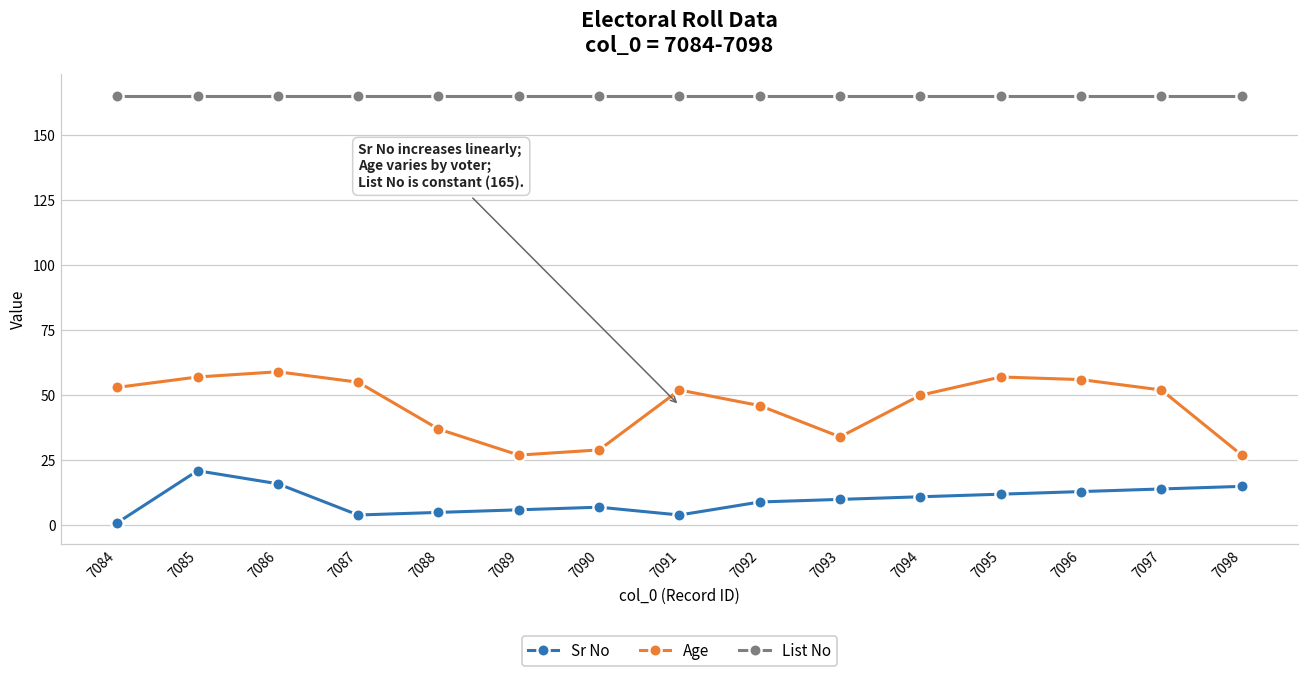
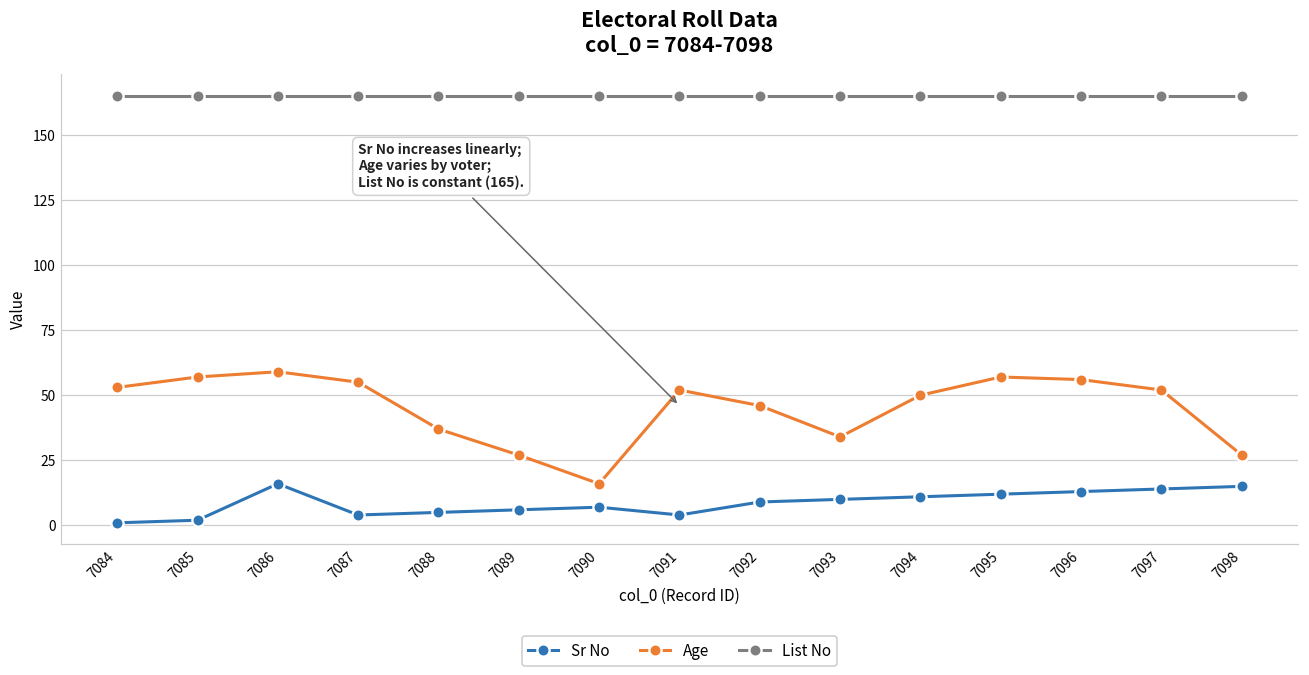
  {
    "Sr No": {
      "7084": 1,
-     "7085": 21,
+     "7085": 2,
      "7086": 16,
      "7087": 4,
      "7088": 5,
      "7089": 6,
      "7090": 7,
      "7091": 4,
      "7092": 9,
      "7093": 10,
      "7094": 11,
      "7095": 12,
      "7096": 13,
      "7097": 14,
      "7098": 15
    },
    "Age": {
      "7084": 53,
      "7085": 57,
      "7086": 59,
      "7088": 37,
      "7089": 27,
-     "7090": 29,
+     "7090": 16,
      "7091": 52,
      "7092": 46,
      "7093": 34,
      "7094": 50,
      "7095": 57,
      "7096": 56,
      "7097": 52,
      "7098": 27
    },
    "List No": {
      "7084": 165,
      "7085": 165,
      "7086": 165,
      "7087": 165,
      "7088": 165,
      "7089": 165,
      "7090": 165,
      "7091": 165,
      "7092": 165,
      "7093": 165,
      "7094": 165,
      "7095": 165,
      "7096": 165,
      "7097": 165,
      "7098": 165
    }
  }
